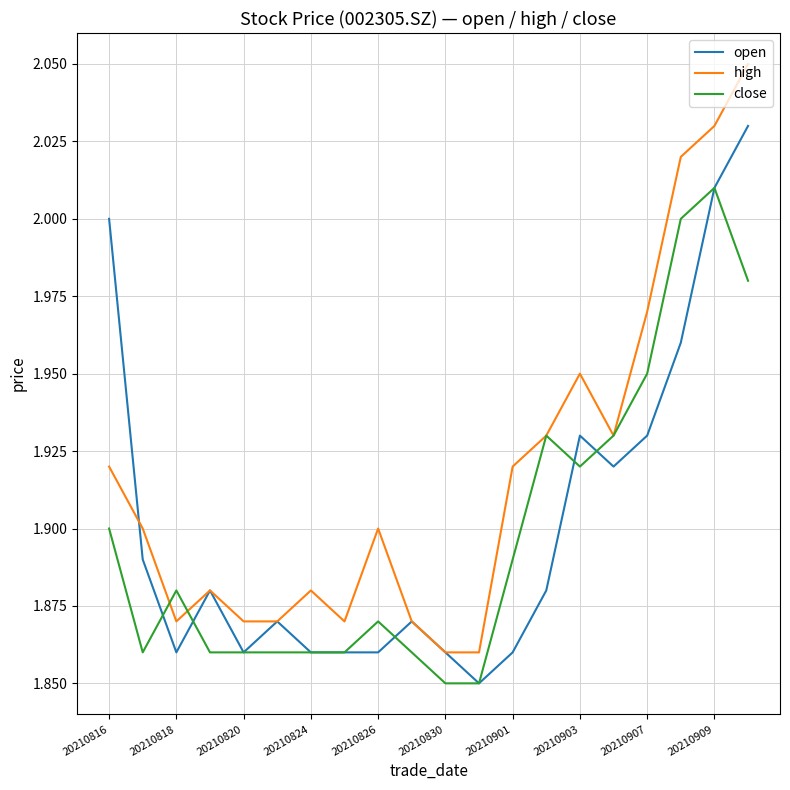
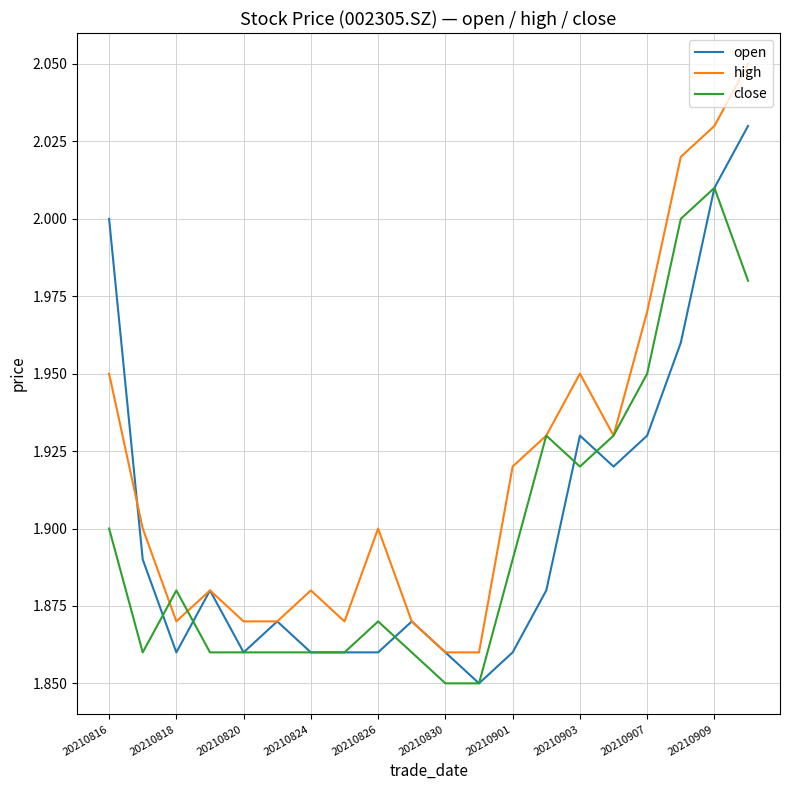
  {
    "open": {
      "20210816": 2.00,
      "20210818": 1.86,
      "20210826": 1.86,
      "20210901": 1.86,
      "20210903": 1.93,
      "20210907": 1.93
    },
    "high": {
-     "20210816": 1.92,
+     "20210816": 1.95,
      "20210818": 1.87,
      "20210820": 1.87,
      "20210824": 1.88,
      "20210826": 1.90,
      "20210901": 1.92,
      "20210903": 1.95,
      "20210907": 1.97,
      "20210909": 2.03
    },
    "close": {
      "20210816": 1.90,
      "20210818": 1.88,
      "20210826": 1.87,
      "20210830": 1.85,
      "20210901": 1.89,
      "20210903": 1.92,
      "20210907": 1.95
    }
  }
